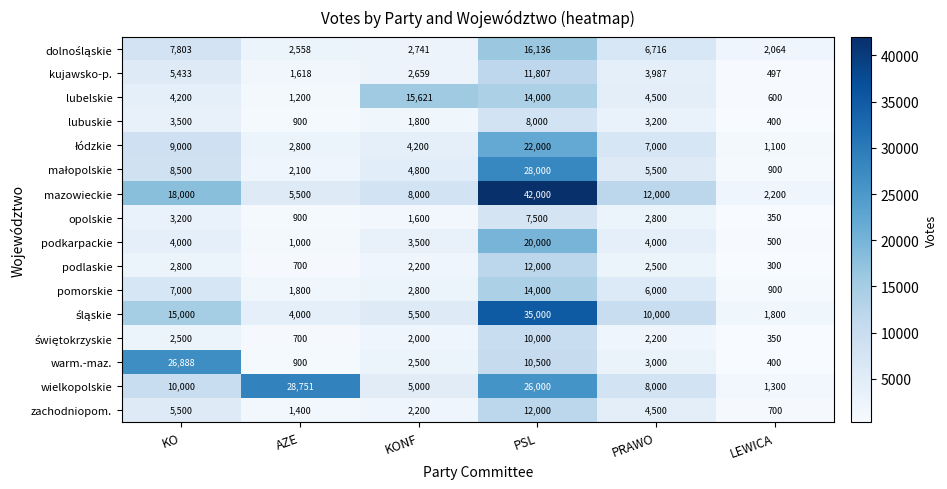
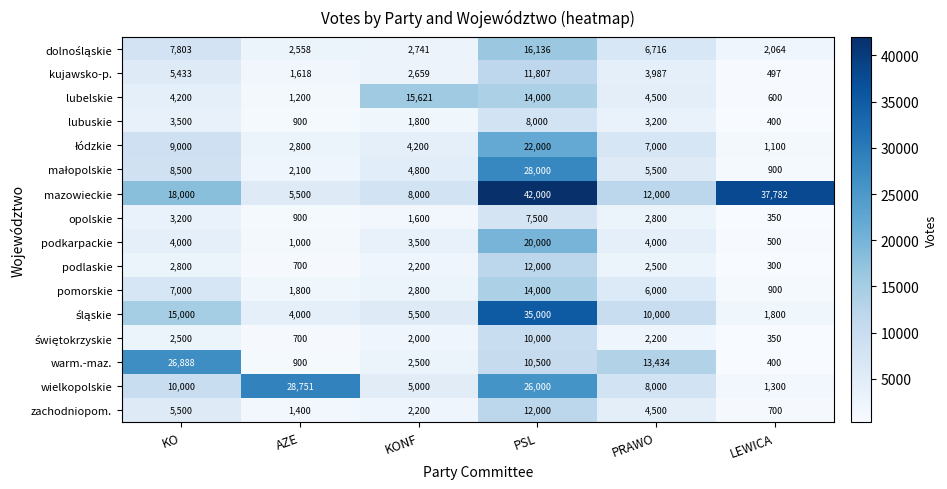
  {
    "dolnośląskie": {
      "KO": "7,803",
      "AZE": "2,558",
      "KONF": "2,741",
      "PSL": "16,136",
      "PRAWO": "6,716",
      "LEWICA": "2,064"
    },
    "kujawsko-p.": {
      "KO": "5,433",
      "AZE": "1,618",
      "KONF": "2,659",
      "PSL": "11,807",
      "PRAWO": "3,987",
      "LEWICA": "497"
    },
    "lubelskie": {
      "KO": "4,200",
      "AZE": "1,200",
      "KONF": "15,621",
      "PSL": "14,000",
      "PRAWO": "4,500",
      "LEWICA": "600"
    },
    "lubuskie": {
      "KO": "3,500",
      "AZE": "900",
      "KONF": "1,800",
      "PSL": "8,000",
      "PRAWO": "3,200",
      "LEWICA": "400"
    },
    "łódzkie": {
      "KO": "9,000",
      "AZE": "2,800",
      "KONF": "4,200",
      "PSL": "22,000",
      "PRAWO": "7,000",
      "LEWICA": "1,100"
    },
    "małopolskie": {
      "KO": "8,500",
      "AZE": "2,100",
      "KONF": "4,800",
      "PSL": "28,000",
      "PRAWO": "5,500",
      "LEWICA": "900"
    },
    "mazowieckie": {
      "KO": "18,000",
      "AZE": "5,500",
      "KONF": "8,000",
      "PSL": "42,000",
      "PRAWO": "12,000",
-     "LEWICA": "2,200"
+     "LEWICA": "37,782"
    },
    "opolskie": {
      "KO": "3,200",
      "AZE": "900",
      "KONF": "1,600",
      "PSL": "7,500",
      "PRAWO": "2,800",
      "LEWICA": "350"
    },
    "podkarpackie": {
      "KO": "4,000",
      "AZE": "1,000",
      "KONF": "3,500",
      "PSL": "20,000",
      "PRAWO": "4,000",
      "LEWICA": "500"
    },
    "podlaskie": {
      "KO": "2,800",
      "AZE": "700",
      "KONF": "2,200",
      "PSL": "12,000",
      "PRAWO": "2,500",
      "LEWICA": "300"
    },
    "pomorskie": {
      "KO": "7,000",
      "AZE": "1,800",
      "KONF": "2,800",
      "PSL": "14,000",
      "PRAWO": "6,000",
      "LEWICA": "900"
    },
    "śląskie": {
      "KO": "15,000",
      "AZE": "4,000",
      "KONF": "5,500",
      "PSL": "35,000",
      "PRAWO": "10,000",
      "LEWICA": "1,800"
    },
    "świętokrzyskie": {
      "KO": "2,500",
      "AZE": "700",
      "KONF": "2,000",
      "PSL": "10,000",
      "PRAWO": "2,200",
      "LEWICA": "350"
    },
    "warm.-maz.": {
      "KO": "26,888",
      "AZE": "900",
      "KONF": "2,500",
      "PSL": "10,500",
-     "PRAWO": "3,000",
+     "PRAWO": "13,434",
      "LEWICA": "400"
    },
    "wielkopolskie": {
      "KO": "10,000",
      "AZE": "28,751",
      "KONF": "5,000",
      "PSL": "26,000",
      "PRAWO": "8,000",
      "LEWICA": "1,300"
    },
    "zachodniopom.": {
      "KO": "5,500",
      "AZE": "1,400",
      "KONF": "2,200",
      "PSL": "12,000",
      "PRAWO": "4,500",
      "LEWICA": "700"
    }
  }
